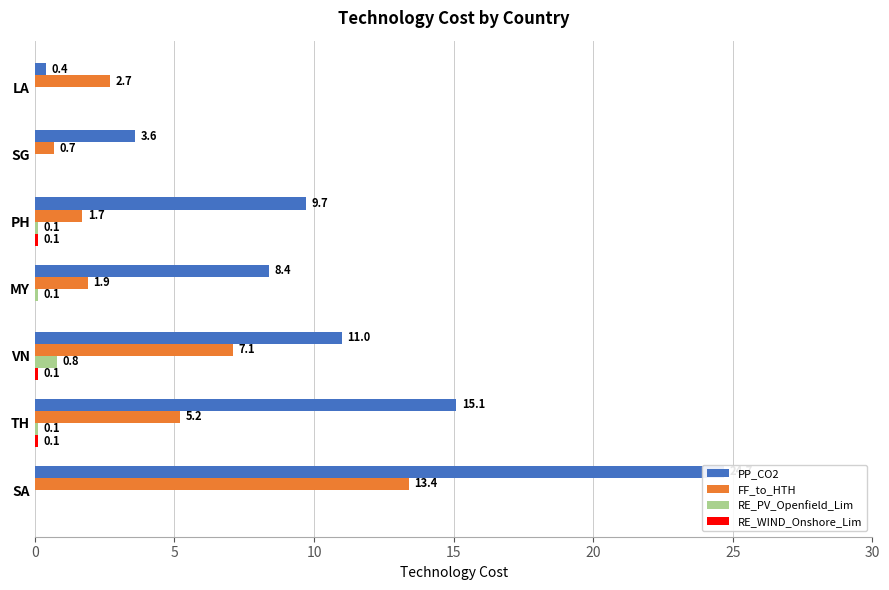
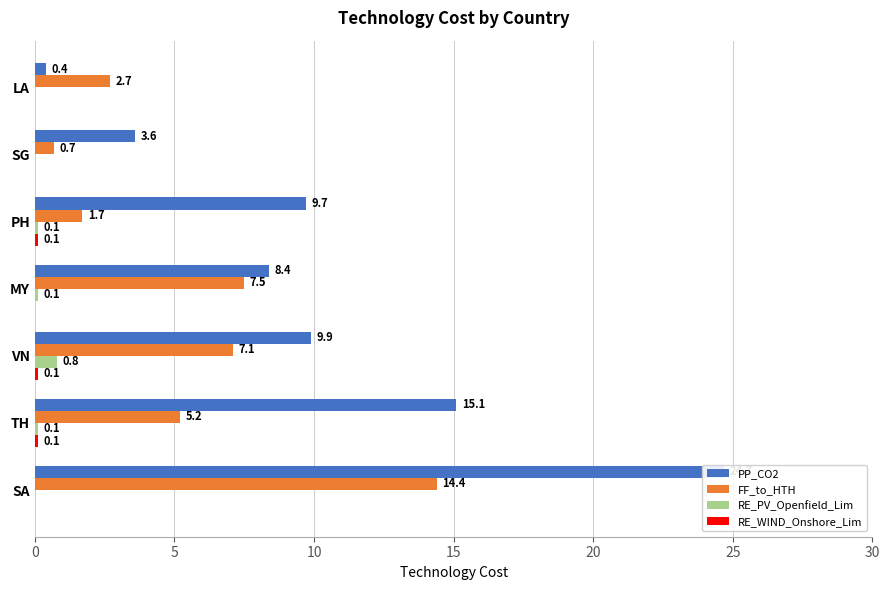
  {
    "PP_CO2": {
      "LA": 0.4,
      "SG": 3.6,
      "PH": 9.7,
      "MY": 8.4,
-     "VN": 11.0,
+     "VN": 9.9,
      "TH": 15.1
    },
    "FF_to_HTH": {
      "LA": 2.7,
      "SG": 0.7,
      "PH": 1.7,
-     "MY": 1.9,
+     "MY": 7.5,
      "VN": 7.1,
      "TH": 5.2,
-     "SA": 13.4
+     "SA": 14.4
    },
    "RE_PV_Openfield_Lim": {
      "PH": 0.1,
      "MY": 0.1,
      "VN": 0.8,
      "TH": 0.1
    },
    "RE_WIND_Onshore_Lim": {
      "PH": 0.1,
      "VN": 0.1,
      "TH": 0.1
    }
  }
